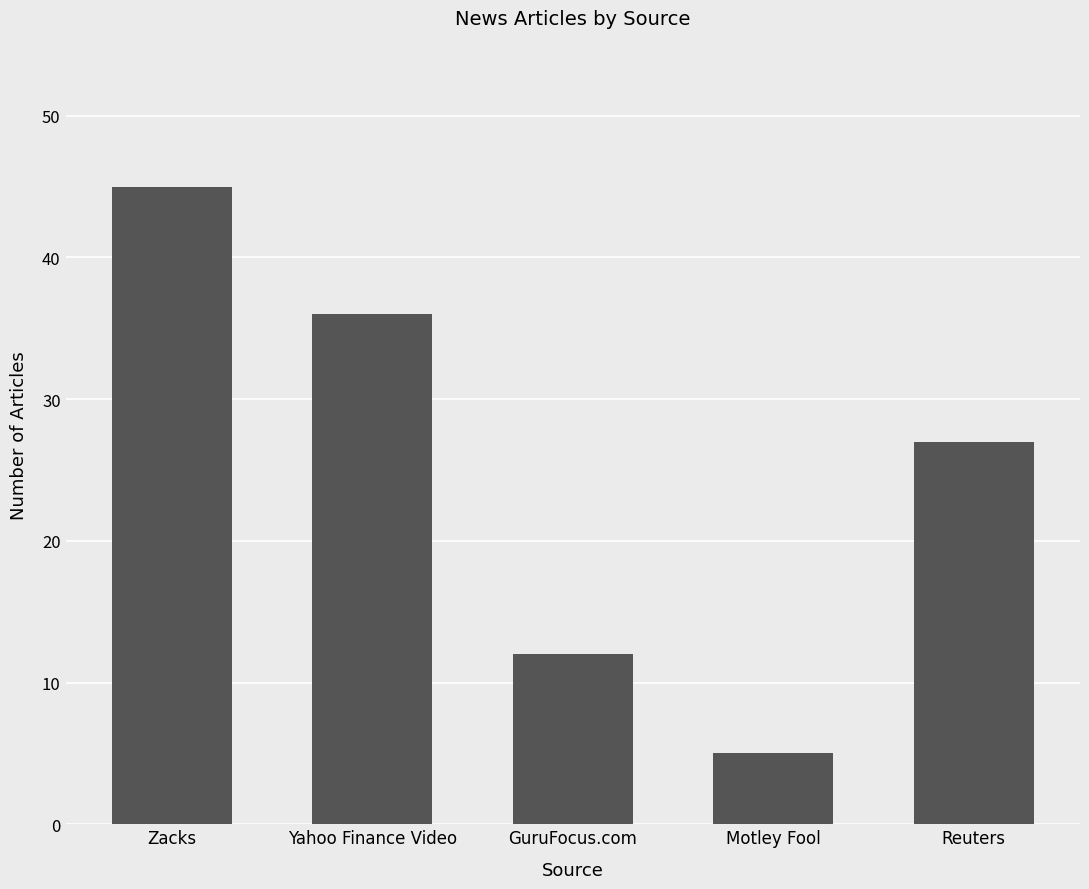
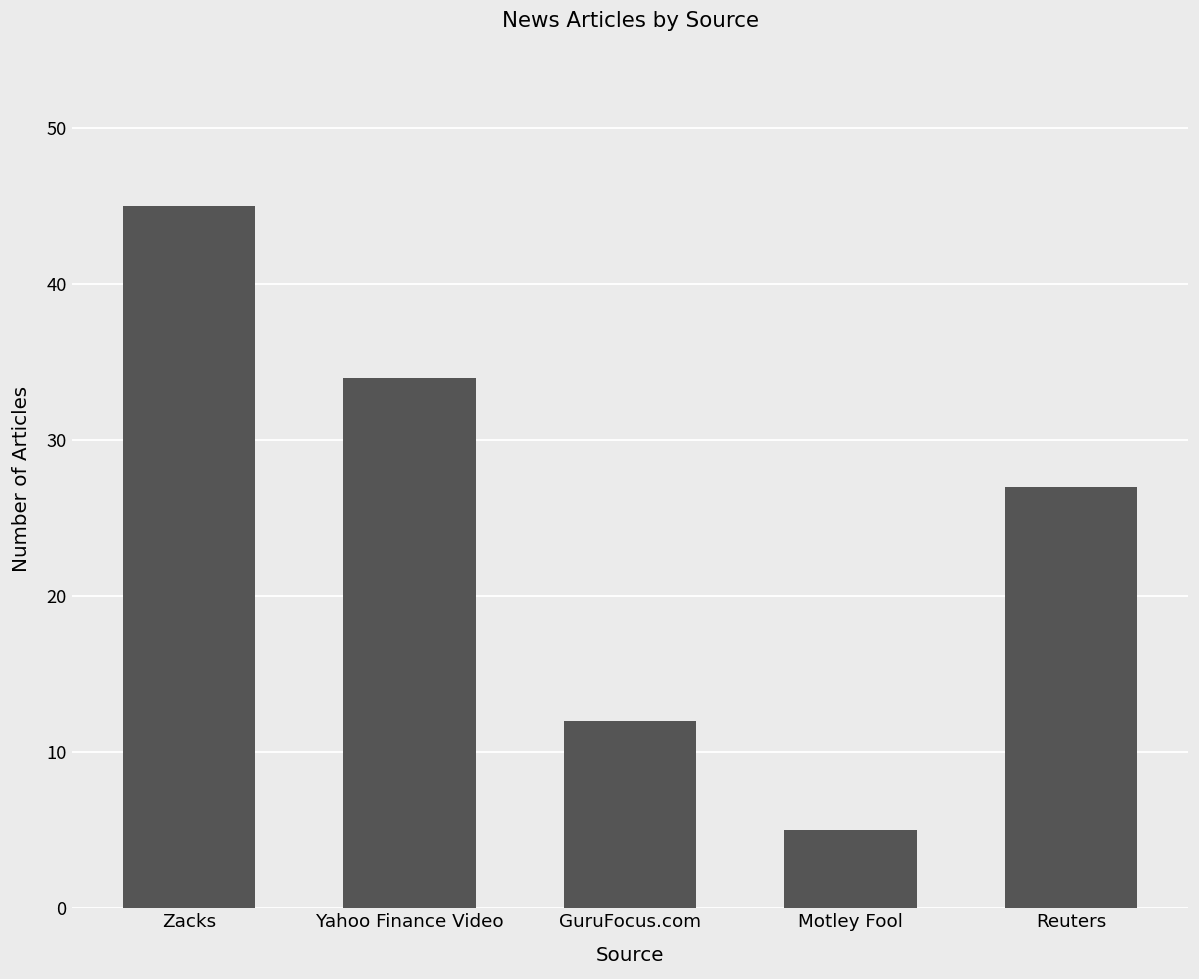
  {
    "Zacks": 45,
-   "Yahoo Finance Video": 36,
+   "Yahoo Finance Video": 34,
    "GuruFocus.com": 12,
    "Motley Fool": 5,
    "Reuters": 27
  }
